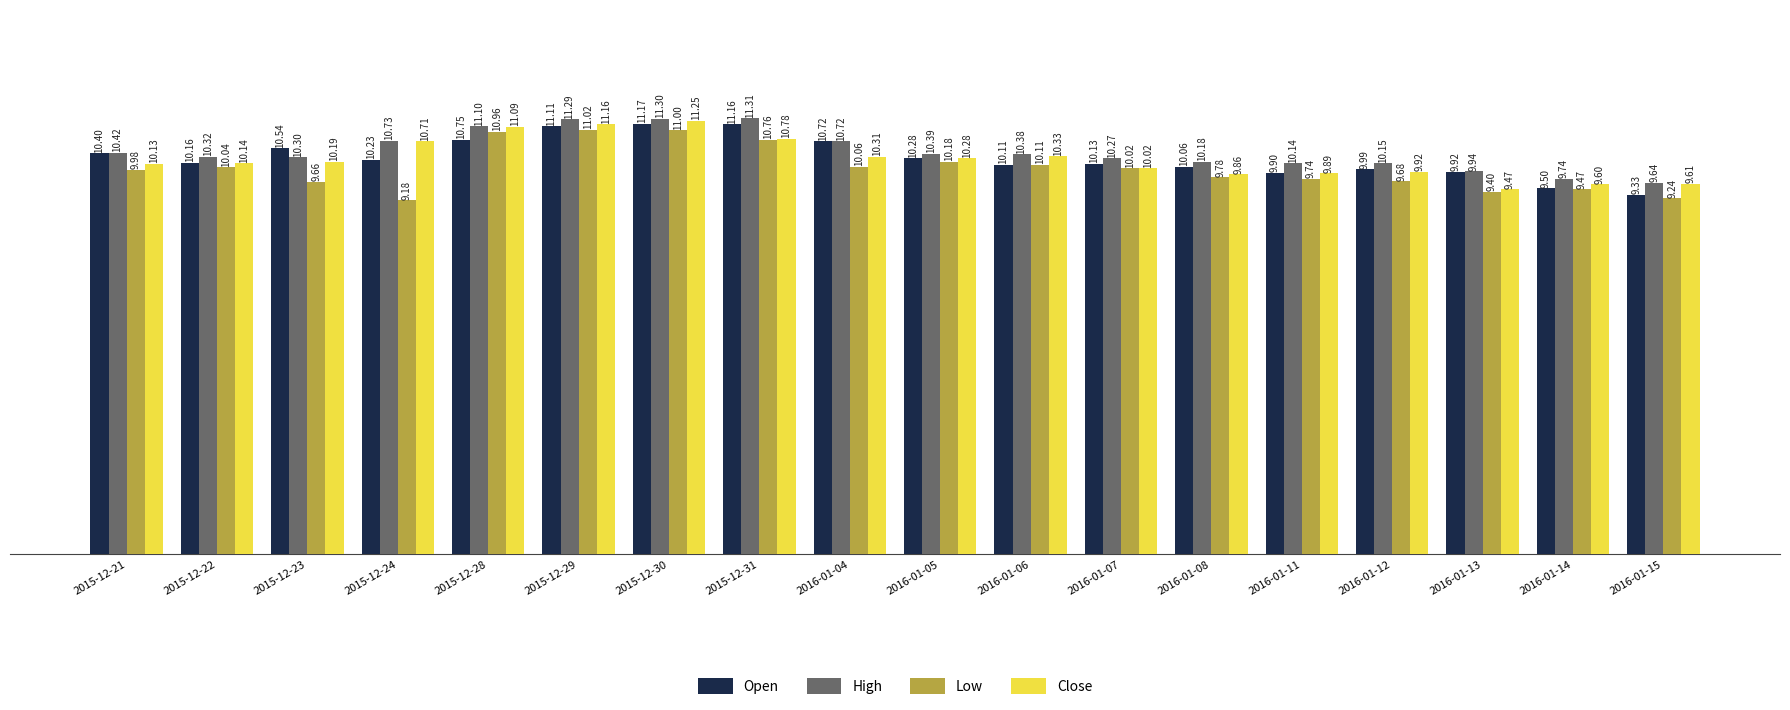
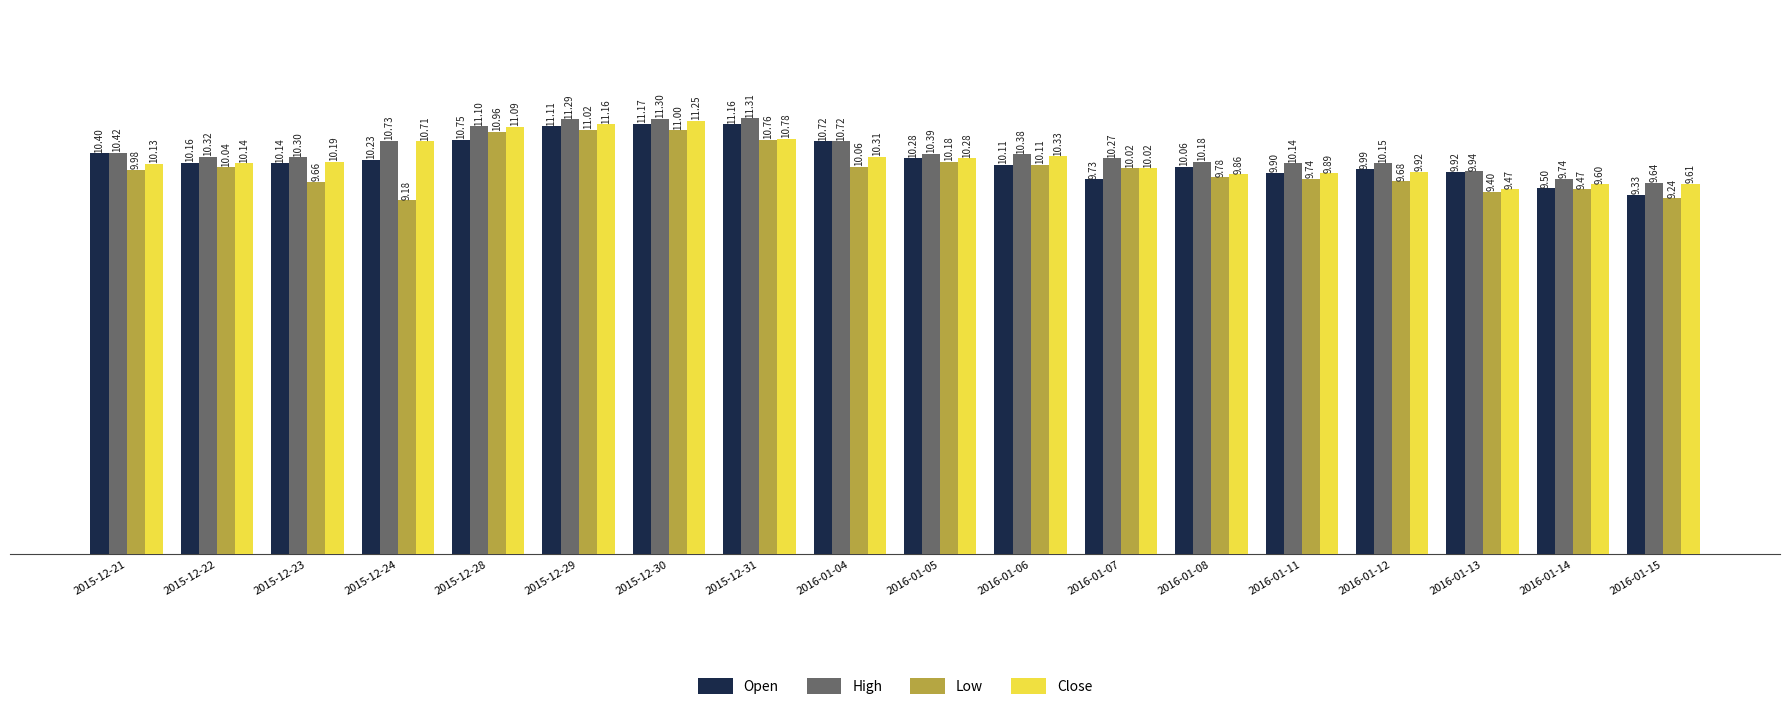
  {
    "Open": {
      "2015-12-21": 10.40,
      "2015-12-22": 10.16,
-     "2015-12-23": 10.54,
+     "2015-12-23": 10.14,
      "2015-12-24": 10.23,
      "2015-12-28": 10.75,
      "2015-12-29": 11.11,
      "2015-12-30": 11.17,
      "2015-12-31": 11.16,
      "2016-01-04": 10.72,
      "2016-01-05": 10.28,
      "2016-01-06": 10.11,
-     "2016-01-07": 10.13,
+     "2016-01-07": 9.73,
      "2016-01-08": 10.06,
      "2016-01-11": 9.90,
      "2016-01-12": 9.99,
      "2016-01-13": 9.92,
      "2016-01-14": 9.50,
      "2016-01-15": 9.33
    },
    "High": {
      "2015-12-21": 10.42,
      "2015-12-22": 10.32,
      "2015-12-23": 10.30,
      "2015-12-24": 10.73,
      "2015-12-28": 11.10,
      "2015-12-29": 11.29,
      "2015-12-30": 11.30,
      "2015-12-31": 11.31,
      "2016-01-04": 10.72,
      "2016-01-05": 10.39,
      "2016-01-06": 10.38,
      "2016-01-07": 10.27,
      "2016-01-08": 10.18,
      "2016-01-11": 10.14,
      "2016-01-12": 10.15,
      "2016-01-13": 9.94,
      "2016-01-14": 9.74,
      "2016-01-15": 9.64
    },
    "Low": {
      "2015-12-21": 9.98,
      "2015-12-22": 10.04,
      "2015-12-23": 9.66,
      "2015-12-24": 9.18,
      "2015-12-28": 10.96,
      "2015-12-29": 11.02,
      "2015-12-30": 11.00,
      "2015-12-31": 10.76,
      "2016-01-04": 10.06,
      "2016-01-05": 10.18,
      "2016-01-06": 10.11,
      "2016-01-07": 10.02,
      "2016-01-08": 9.78,
      "2016-01-11": 9.74,
      "2016-01-12": 9.68,
      "2016-01-13": 9.40,
      "2016-01-14": 9.47,
      "2016-01-15": 9.24
    },
    "Close": {
      "2015-12-21": 10.13,
      "2015-12-22": 10.14,
      "2015-12-23": 10.19,
      "2015-12-24": 10.71,
      "2015-12-28": 11.09,
      "2015-12-29": 11.16,
      "2015-12-30": 11.25,
      "2015-12-31": 10.78,
      "2016-01-04": 10.31,
      "2016-01-05": 10.28,
      "2016-01-06": 10.33,
      "2016-01-07": 10.02,
      "2016-01-08": 9.86,
      "2016-01-11": 9.89,
      "2016-01-12": 9.92,
      "2016-01-13": 9.47,
      "2016-01-14": 9.60,
      "2016-01-15": 9.61
    }
  }
